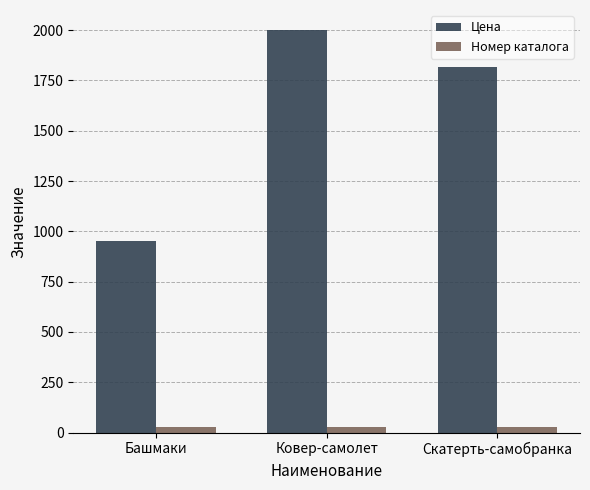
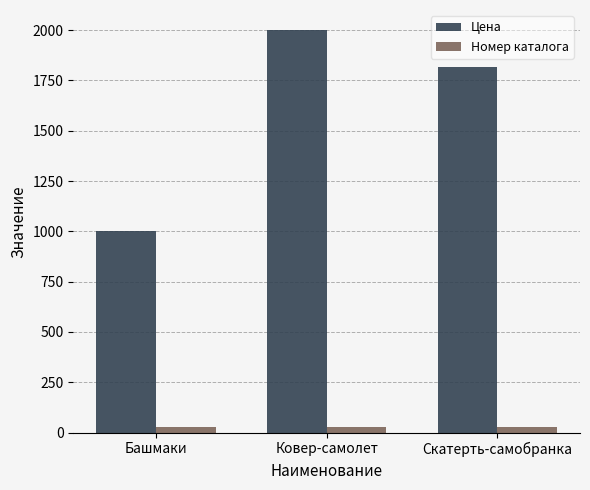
  {
    "Цена": {
-     "Башмаки": 950,
+     "Башмаки": 1000,
      "Ковер-самолет": 2000,
      "Скатерть-самобранка": 1820
    },
    "Номер каталога": {
      "Башмаки": 30,
      "Ковер-самолет": 30,
      "Скатерть-самобранка": 30
    }
  }
